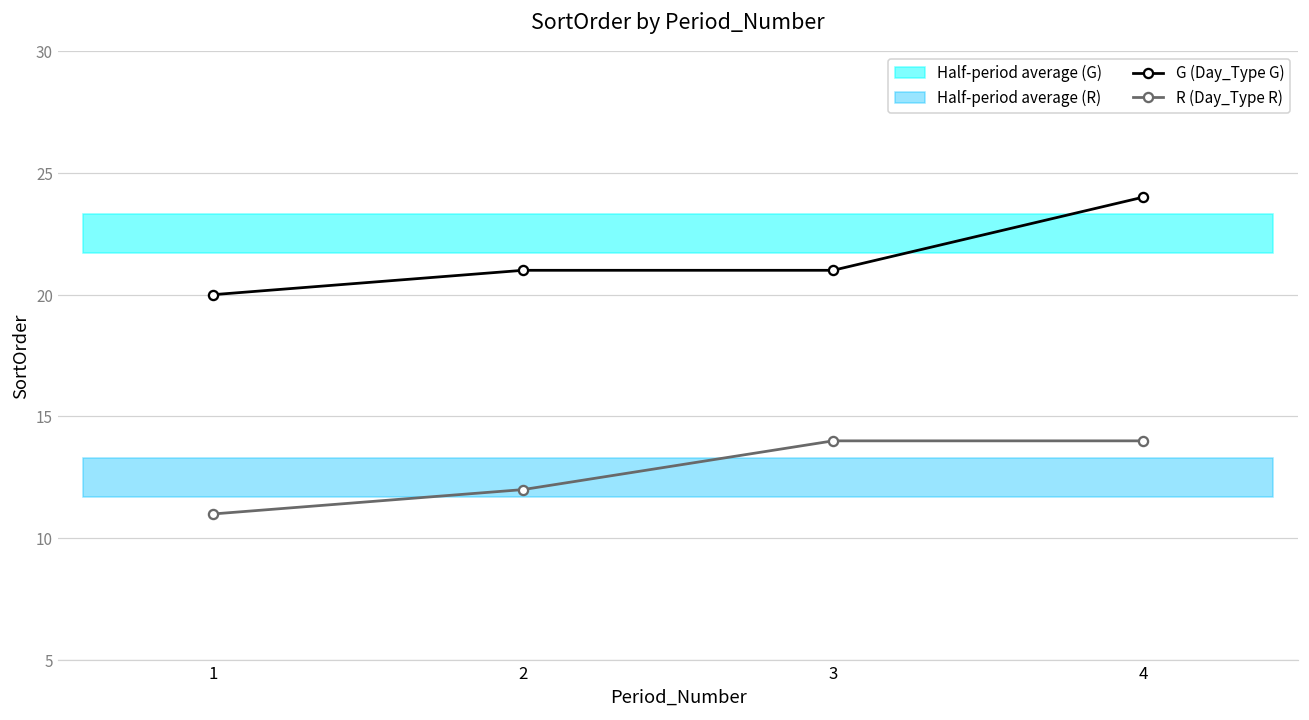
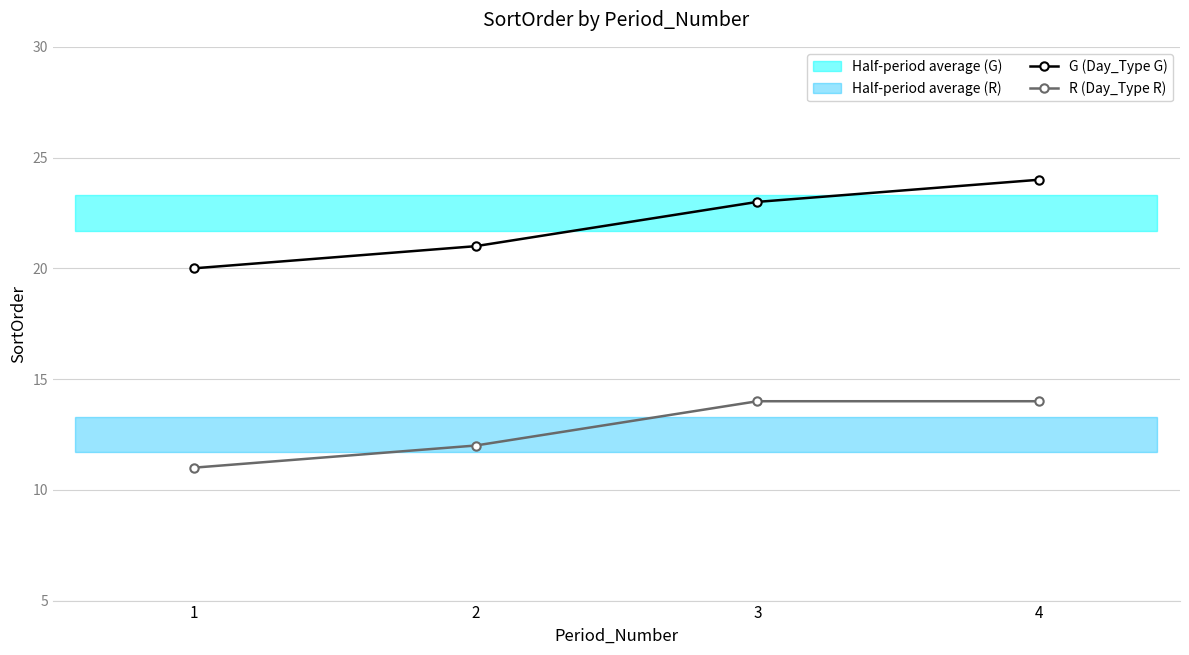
  {
    "G (Day_Type G)": {
      "1": 20,
      "2": 21,
-     "3": 21,
+     "3": 23,
      "4": 24
    },
    "R (Day_Type R)": {
      "1": 11,
      "2": 12,
      "3": 14,
      "4": 14
    }
  }
